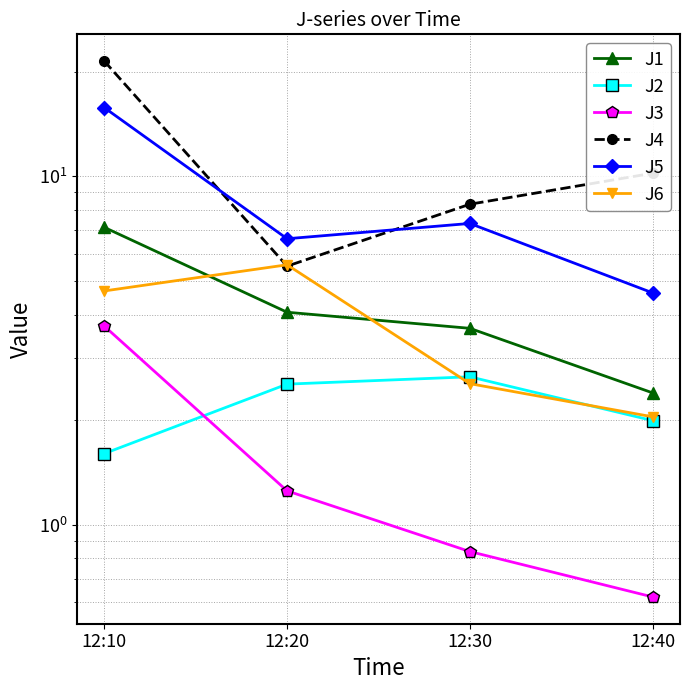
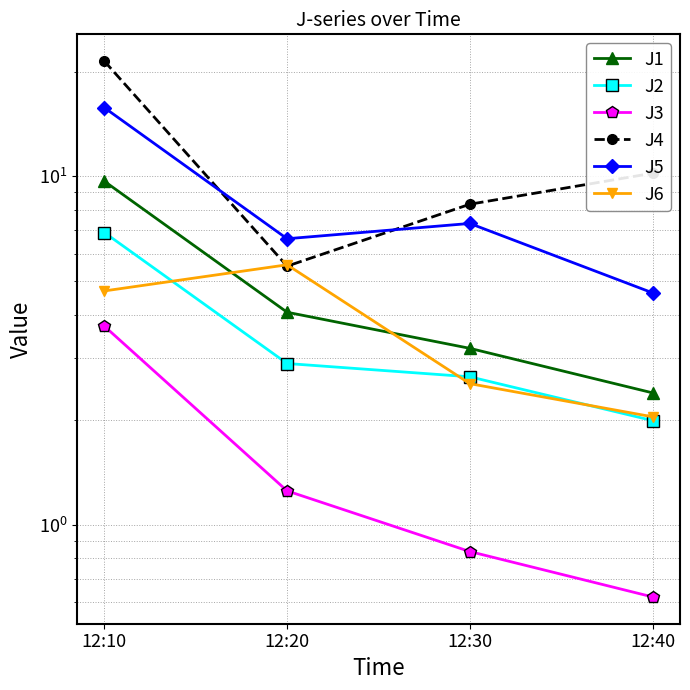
  {
    "J1": {
-     "12:10": 7.1,
+     "12:10": 9.7,
      "12:20": 4.1,
-     "12:30": 3.7,
+     "12:30": 3.2,
      "12:40": 2.4
    },
    "J2": {
-     "12:10": 1.6,
-     "12:20": 2.5,
+     "12:10": 6.9,
+     "12:20": 2.9,
      "12:30": 2.7,
      "12:40": 2.0
    },
    "J3": {
      "12:10": 3.7,
      "12:20": 1.25,
      "12:30": 0.84,
      "12:40": 0.62
    },
    "J4": {
      "12:10": 21,
      "12:30": 8.3
    },
    "J5": {
      "12:10": 16,
      "12:20": 6.6,
      "12:30": 7.3,
      "12:40": 4.6
    },
    "J6": {
      "12:10": 4.7,
      "12:30": 2.5,
      "12:40": 2.0
    }
  }
